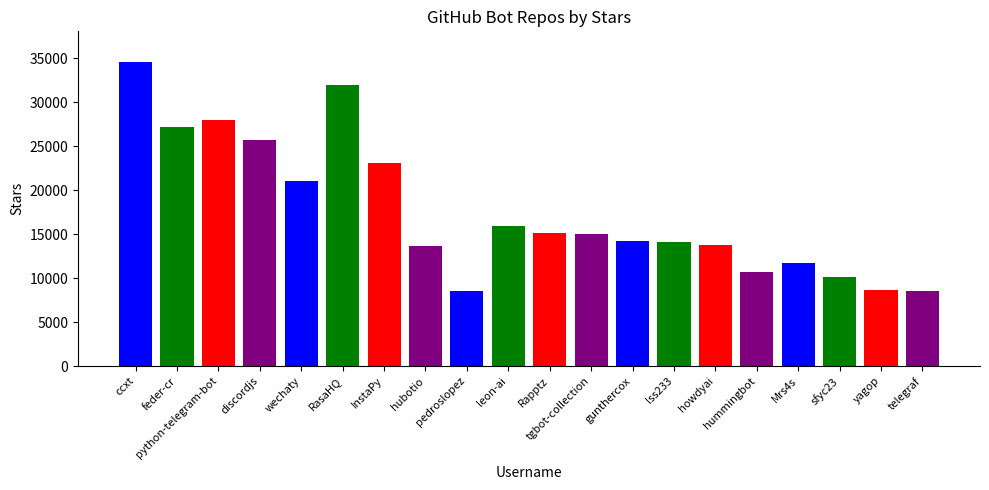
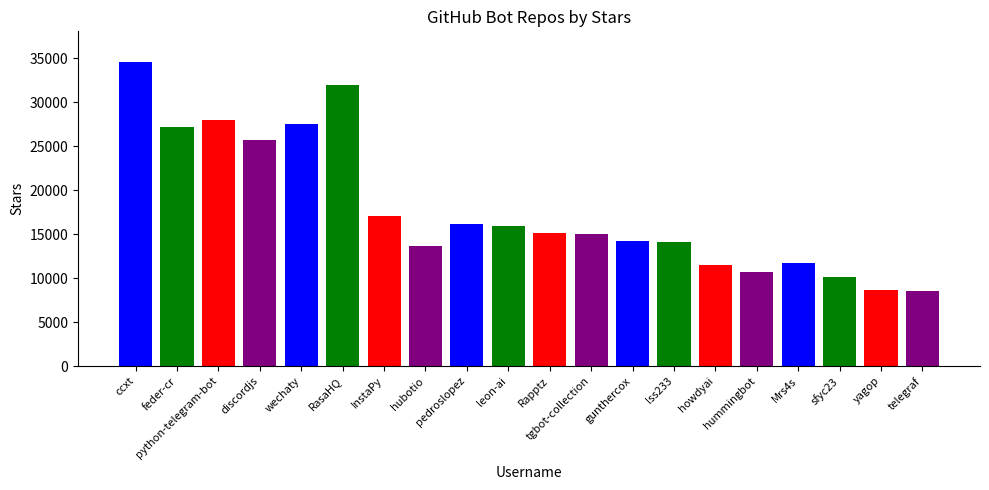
  {
    "ccxt": 35000,
    "feder-cr": 27000,
    "python-telegram-bot": 28000,
    "discordjs": 26000,
-   "wechaty": 21000,
+   "wechaty": 28000,
    "RasaHQ": 32000,
-   "InstaPy": 23000,
+   "InstaPy": 17000,
    "hubotio": 14000,
-   "pedroslopez": 8000,
+   "pedroslopez": 16000,
    "leon-ai": 16000,
    "Rapptz": 15000,
    "tgbot-collection": 15000,
    "gunthercox": 14000,
    "lss233": 14000,
-   "howdyai": 14000,
+   "howdyai": 12000,
    "hummingbot": 11000,
    "Mrs4s": 12000,
    "sfyc23": 10000,
    "yagop": 9000,
    "telegraf": 9000
  }
